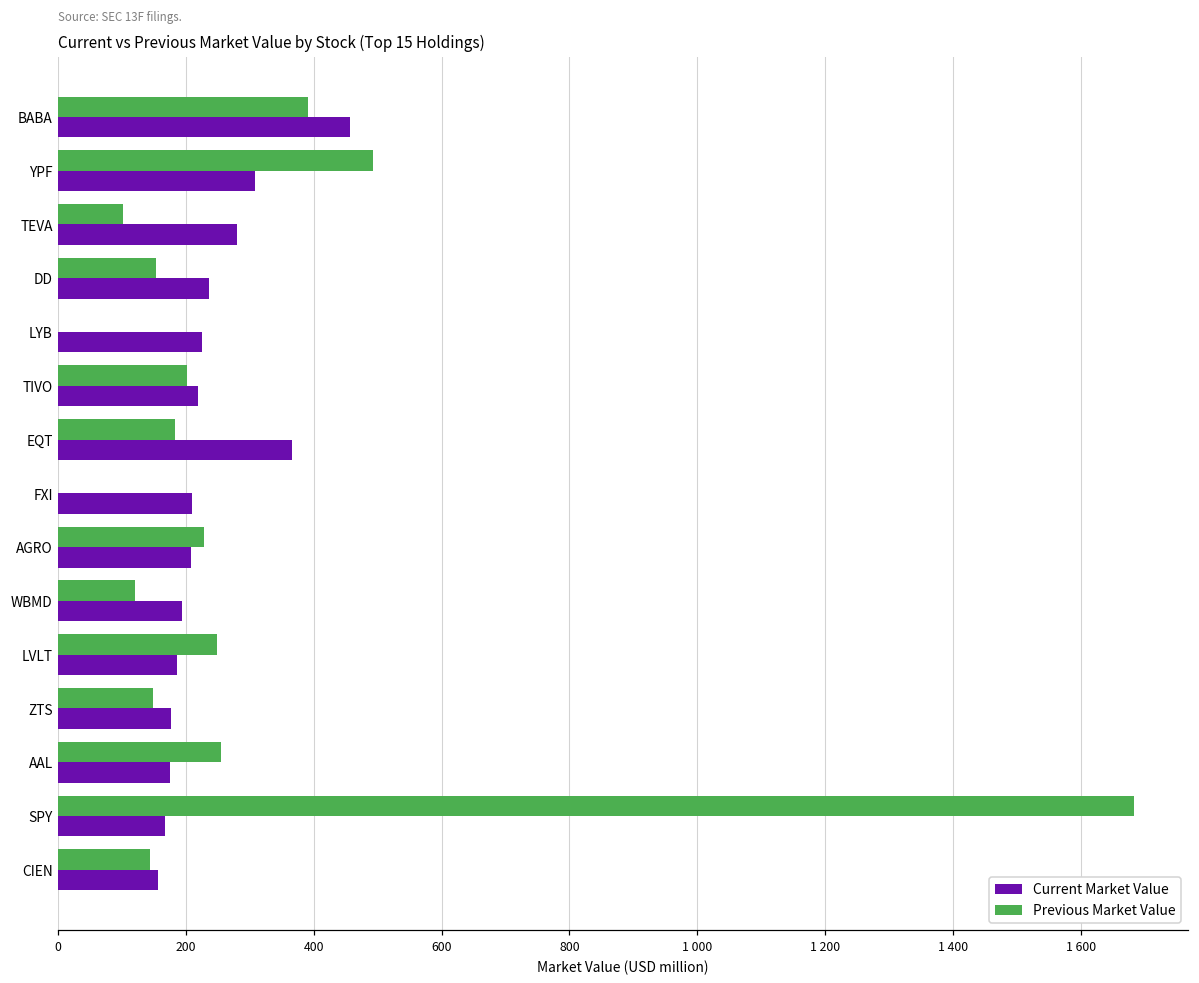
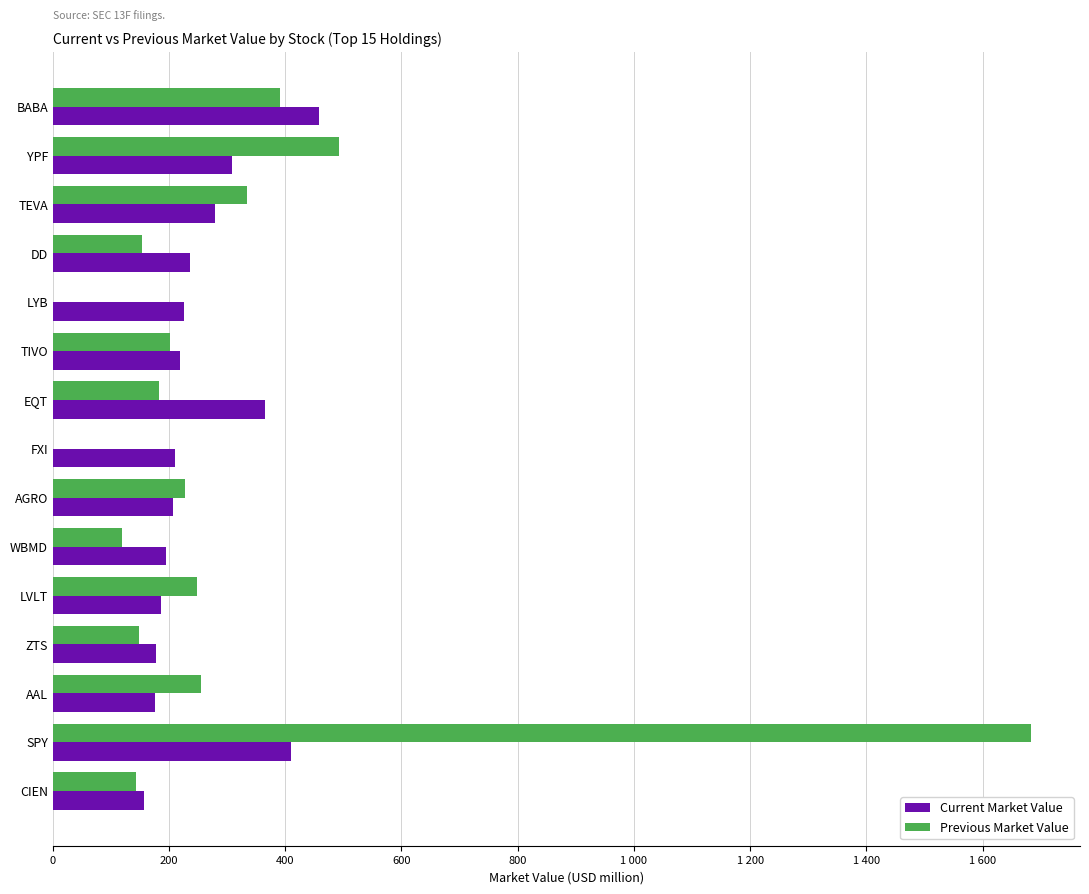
  {
    "Current Market Value": {
      "BABA": 460,
      "YPF": 310,
      "TEVA": 280,
      "DD": 240,
      "LYB": 220,
      "TIVO": 220,
      "EQT": 370,
      "FXI": 210,
      "AGRO": 210,
      "WBMD": 190,
      "LVLT": 190,
      "ZTS": 180,
      "AAL": 180,
-     "SPY": 170,
+     "SPY": 410,
      "CIEN": 160
    },
    "Previous Market Value": {
      "BABA": 390,
      "YPF": 490,
-     "TEVA": 100,
+     "TEVA": 330,
      "DD": 150,
      "LYB": 0,
      "TIVO": 200,
      "EQT": 180,
      "FXI": 0,
      "AGRO": 230,
      "WBMD": 120,
      "LVLT": 250,
      "ZTS": 150,
      "AAL": 250,
      "SPY": 1680,
      "CIEN": 140
    }
  }
